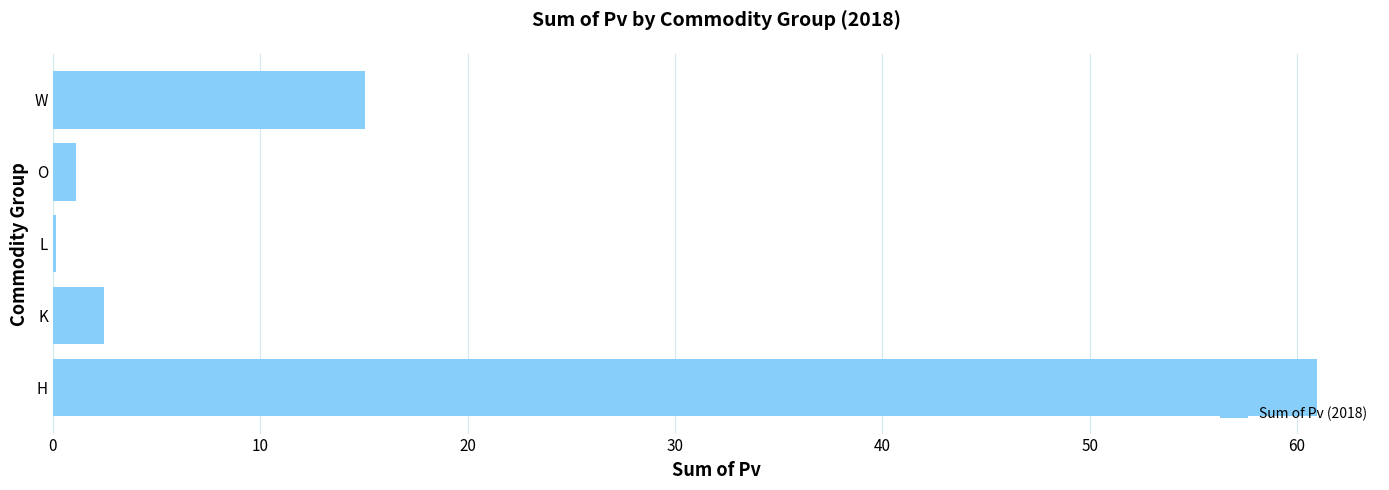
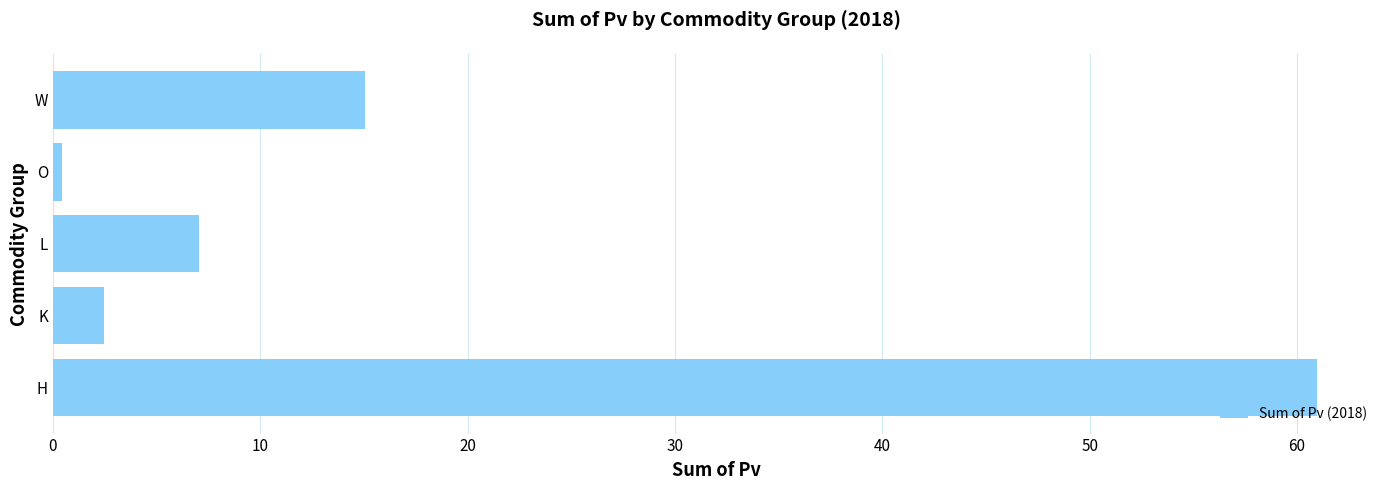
  {
    "W": 15.0,
-   "O": 1.1,
-   "L": 0.2,
+   "O": 0.4,
+   "L": 7.0,
    "K": 2.5,
    "H": 61.0
  }
